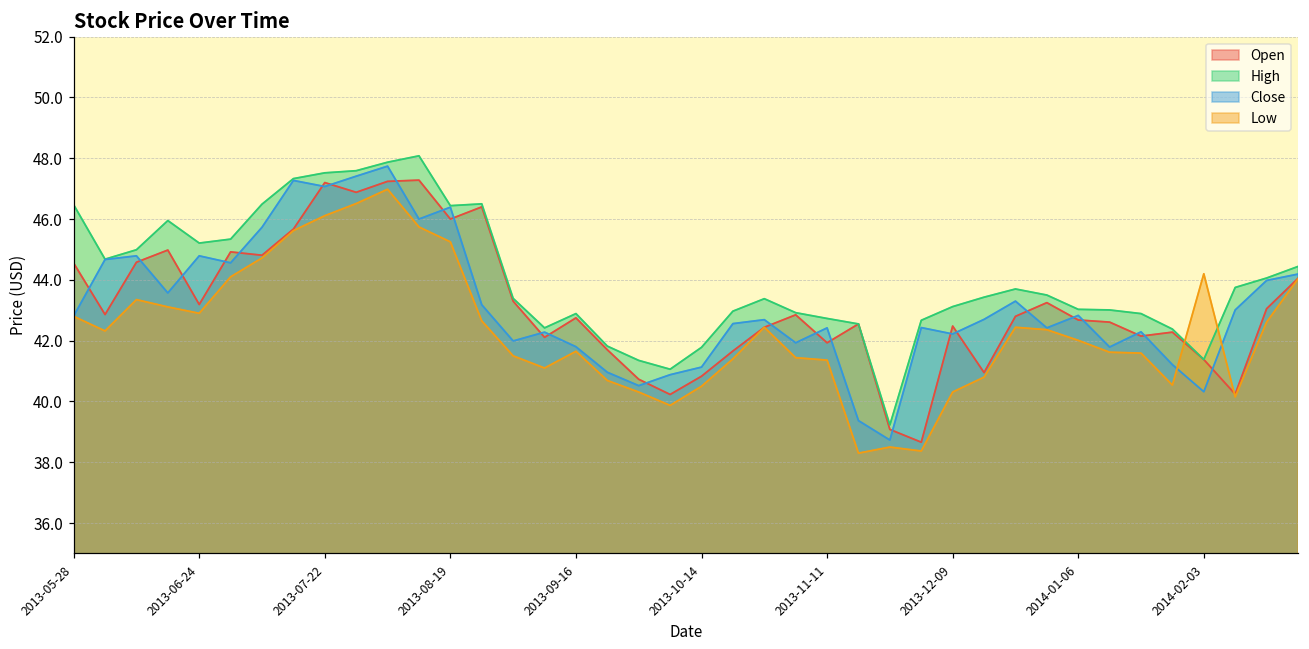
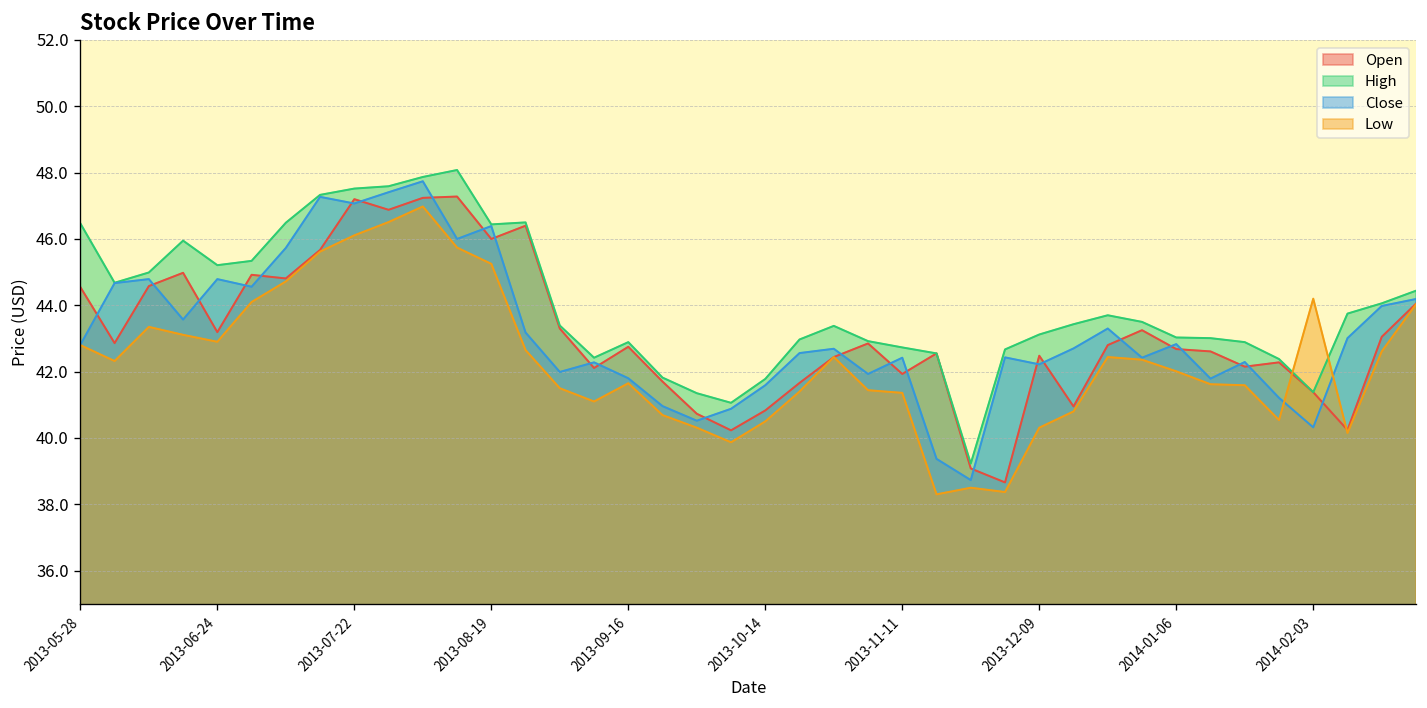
  {
    "Open": {
      "2013-05-28": 44.6,
      "2013-06-24": 43.2,
      "2013-07-22": 47.2,
      "2013-08-19": 46.0,
      "2013-09-16": 42.8,
      "2013-10-14": 40.8,
      "2013-11-11": 41.9,
      "2013-12-09": 42.5,
      "2014-01-06": 42.7
    },
    "High": {
      "2013-05-28": 46.5,
      "2013-06-24": 45.2,
      "2013-07-22": 47.5,
      "2013-09-16": 42.9,
      "2013-10-14": 41.8,
      "2013-11-11": 42.7,
      "2013-12-09": 43.1,
      "2014-01-06": 43.0
    },
    "Close": {
      "2013-06-24": 44.8,
      "2013-07-22": 47.1,
      "2013-09-16": 41.8,
-     "2013-10-14": 41.1,
+     "2013-10-14": 41.6,
      "2013-11-11": 42.4,
      "2013-12-09": 42.2,
      "2014-01-06": 42.8,
      "2014-02-03": 40.3
    },
    "Low": {
      "2013-06-24": 42.9,
      "2013-07-22": 46.1,
      "2013-08-19": 45.3,
      "2013-09-16": 41.7,
      "2013-10-14": 40.5,
      "2013-11-11": 41.4,
      "2013-12-09": 40.3,
      "2014-01-06": 42.0,
      "2014-02-03": 44.2
    }
  }
